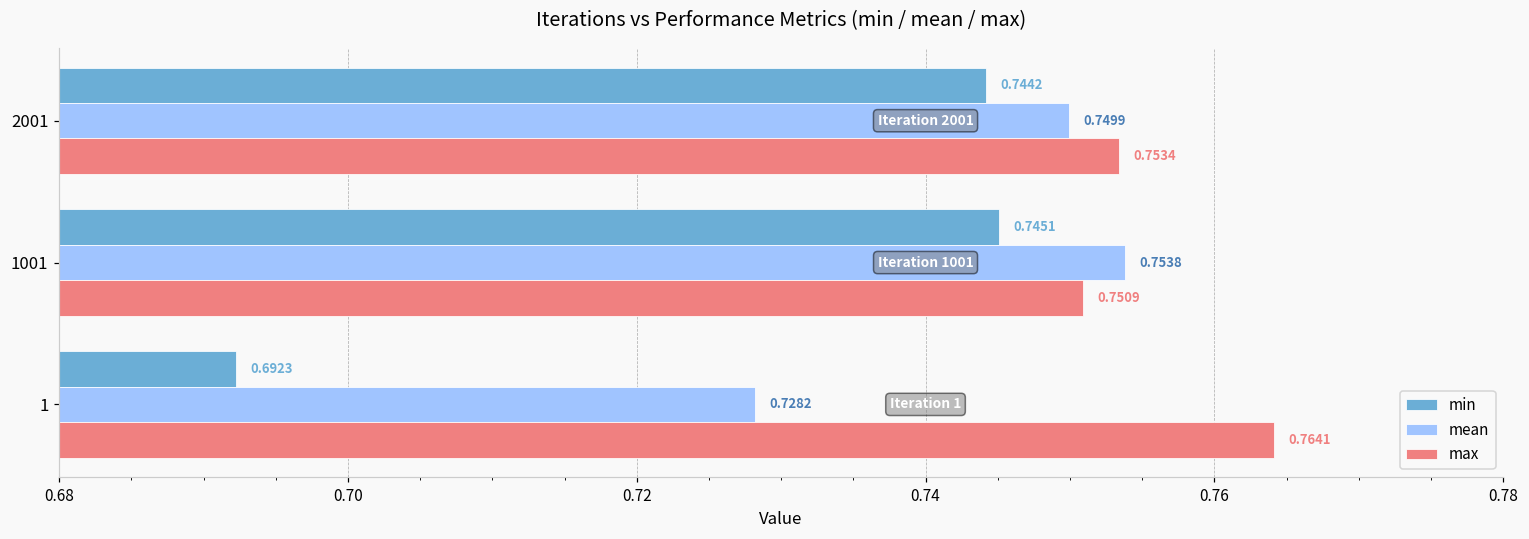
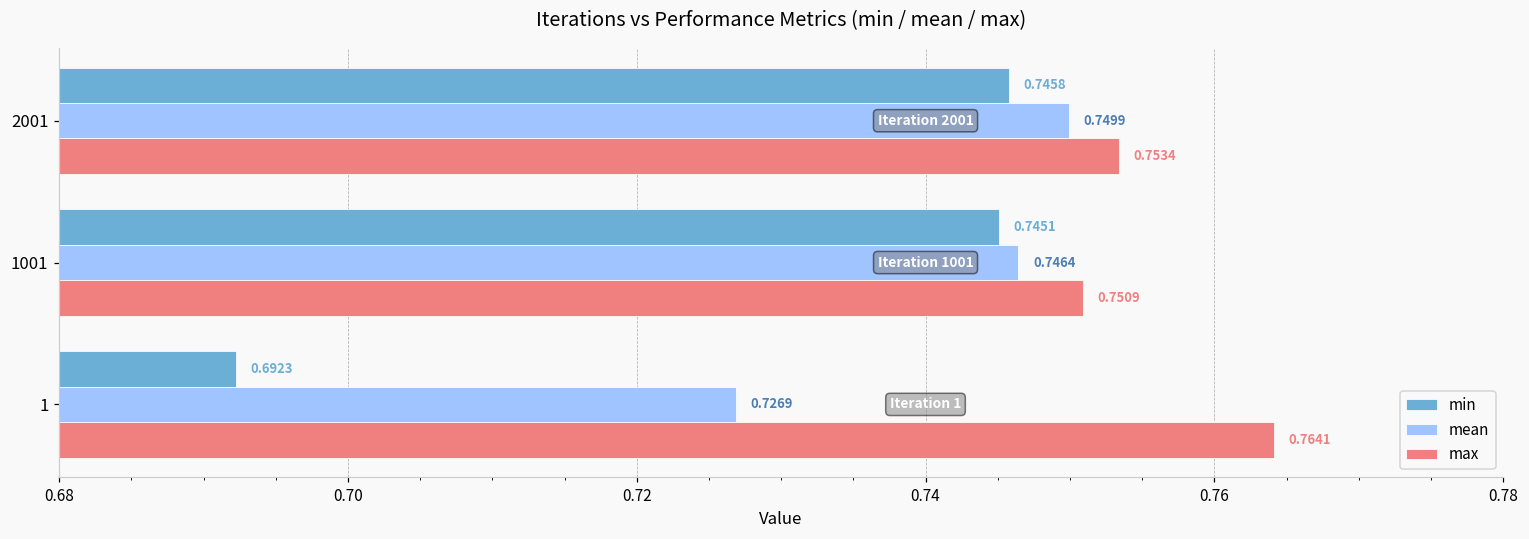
  {
    "min": {
-     "2001": 0.7442,
+     "2001": 0.7458,
      "1001": 0.7451,
      "1": 0.6923
    },
    "mean": {
      "2001": 0.7499,
-     "1001": 0.7538,
-     "1": 0.7282
+     "1001": 0.7464,
+     "1": 0.7269
    },
    "max": {
      "2001": 0.7534,
      "1001": 0.7509,
      "1": 0.7641
    }
  }
